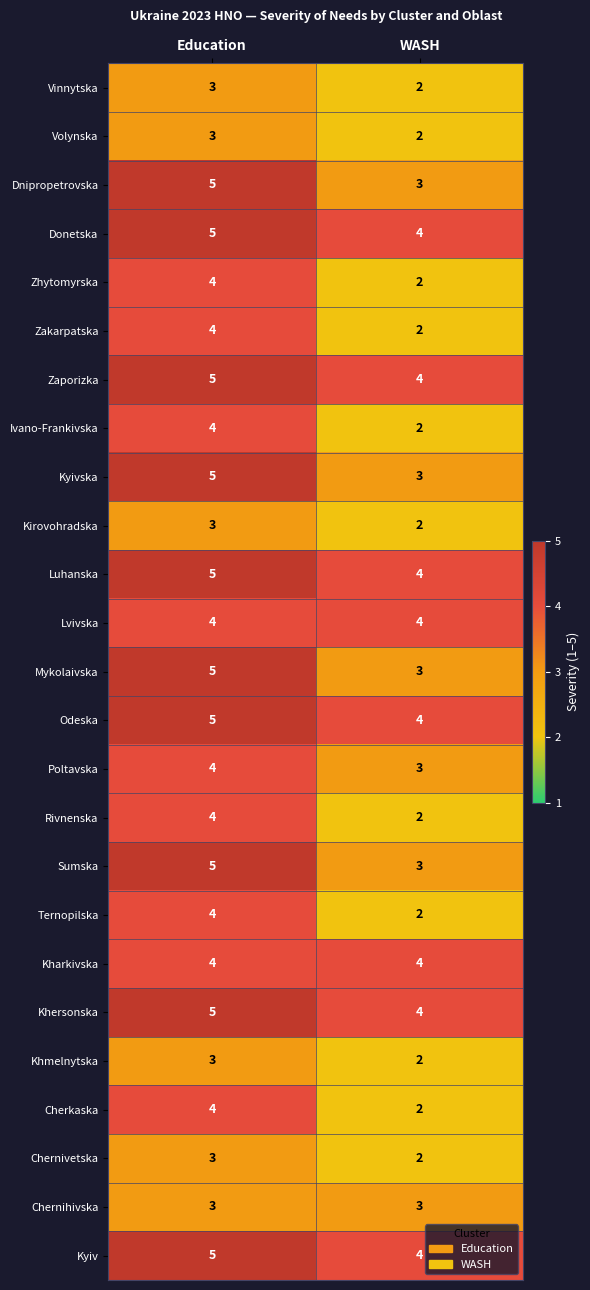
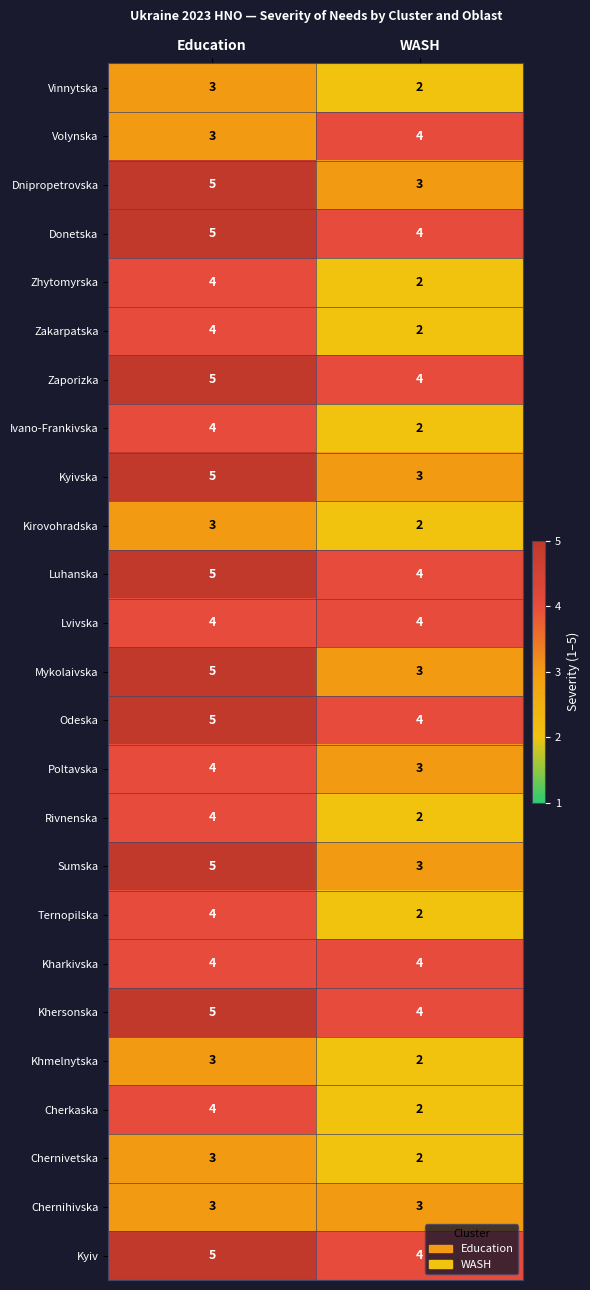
  {
    "Vinnytska": {
      "Education": 3,
      "WASH": 2
    },
    "Volynska": {
      "Education": 3,
-     "WASH": 2
+     "WASH": 4
    },
    "Dnipropetrovska": {
      "Education": 5,
      "WASH": 3
    },
    "Donetska": {
      "Education": 5,
      "WASH": 4
    },
    "Zhytomyrska": {
      "Education": 4,
      "WASH": 2
    },
    "Zakarpatska": {
      "Education": 4,
      "WASH": 2
    },
    "Zaporizka": {
      "Education": 5,
      "WASH": 4
    },
    "Ivano-Frankivska": {
      "Education": 4,
      "WASH": 2
    },
    "Kyivska": {
      "Education": 5,
      "WASH": 3
    },
    "Kirovohradska": {
      "Education": 3,
      "WASH": 2
    },
    "Luhanska": {
      "Education": 5,
      "WASH": 4
    },
    "Lvivska": {
      "Education": 4,
      "WASH": 4
    },
    "Mykolaivska": {
      "Education": 5,
      "WASH": 3
    },
    "Odeska": {
      "Education": 5,
      "WASH": 4
    },
    "Poltavska": {
      "Education": 4,
      "WASH": 3
    },
    "Rivnenska": {
      "Education": 4,
      "WASH": 2
    },
    "Sumska": {
      "Education": 5,
      "WASH": 3
    },
    "Ternopilska": {
      "Education": 4,
      "WASH": 2
    },
    "Kharkivska": {
      "Education": 4,
      "WASH": 4
    },
    "Khersonska": {
      "Education": 5,
      "WASH": 4
    },
    "Khmelnytska": {
      "Education": 3,
      "WASH": 2
    },
    "Cherkaska": {
      "Education": 4,
      "WASH": 2
    },
    "Chernivetska": {
      "Education": 3,
      "WASH": 2
    },
    "Chernihivska": {
      "Education": 3,
      "WASH": 3
    },
    "Kyiv": {
      "Education": 5,
      "WASH": 4
    }
  }
